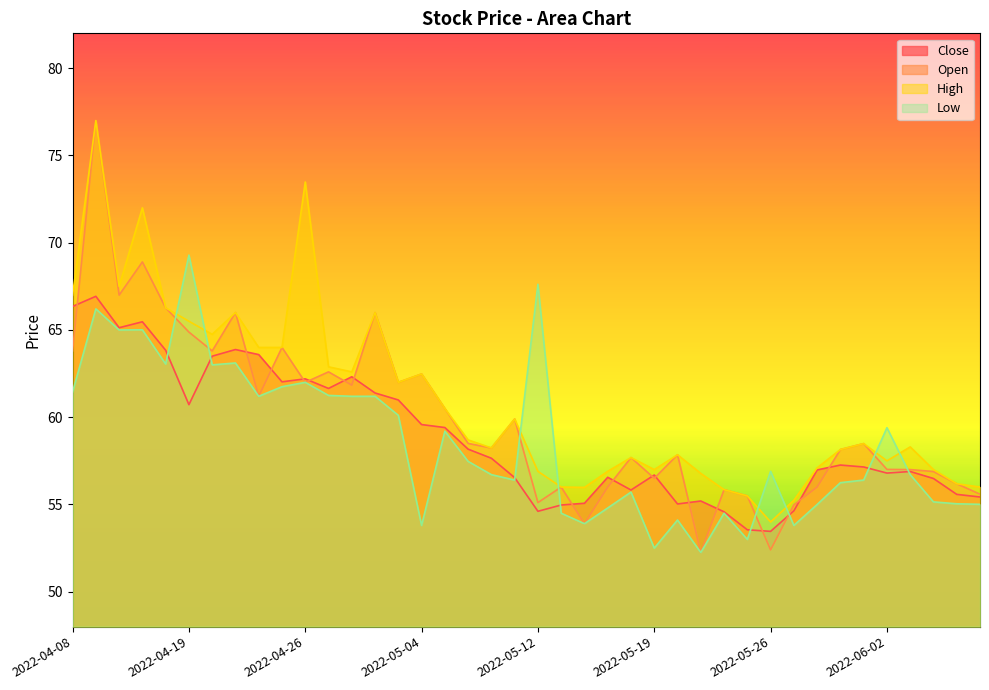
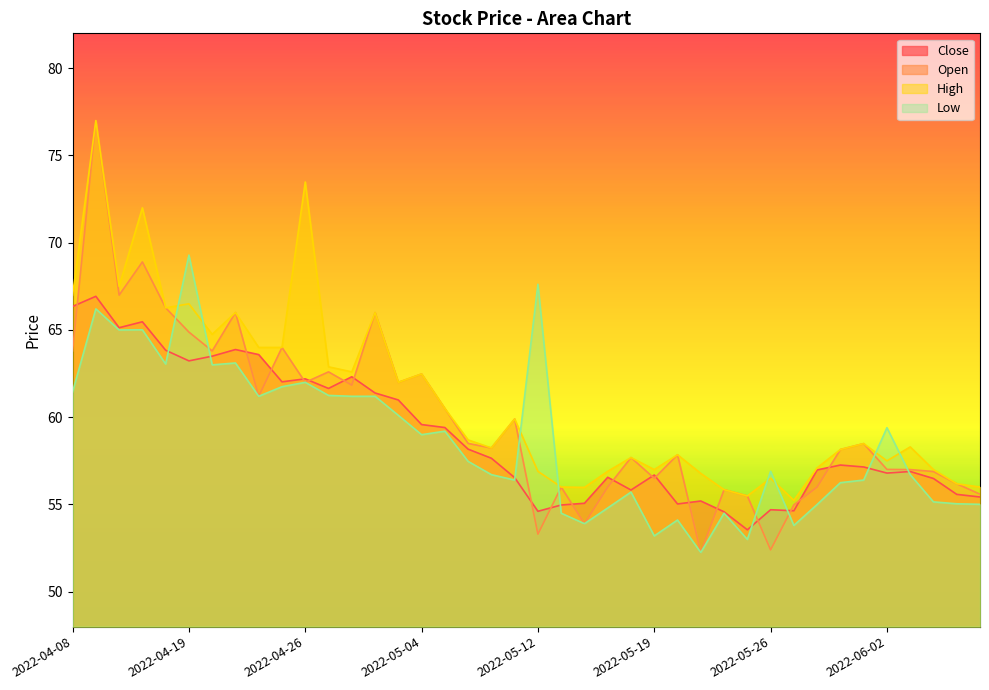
  {
    "Close": {
      "2022-04-08": 66.4,
-     "2022-04-19": 60.7,
+     "2022-04-19": 63.2,
      "2022-04-26": 62.2,
      "2022-05-04": 59.6,
      "2022-05-12": 54.6,
      "2022-05-19": 56.7,
-     "2022-05-26": 53.5,
+     "2022-05-26": 54.7,
      "2022-06-02": 56.8
    },
    "Open": {
      "2022-04-08": 63.8,
      "2022-04-19": 64.9,
-     "2022-05-12": 55.1,
+     "2022-05-12": 53.3,
      "2022-05-19": 56.5,
      "2022-05-26": 52.4,
      "2022-06-02": 57.0
    },
    "High": {
      "2022-04-08": 67.0,
-     "2022-04-19": 65.5,
+     "2022-04-19": 66.5,
      "2022-04-26": 73.5,
      "2022-05-12": 56.9,
      "2022-05-19": 57.0,
-     "2022-05-26": 54.0,
+     "2022-05-26": 56.5,
      "2022-06-02": 57.5
    },
    "Low": {
      "2022-04-08": 61.5,
      "2022-04-19": 69.3,
-     "2022-05-04": 53.8,
+     "2022-05-04": 59.0,
      "2022-05-12": 67.6,
-     "2022-05-19": 52.5,
+     "2022-05-19": 53.2,
      "2022-05-26": 56.9,
      "2022-06-02": 59.4
    }
  }
